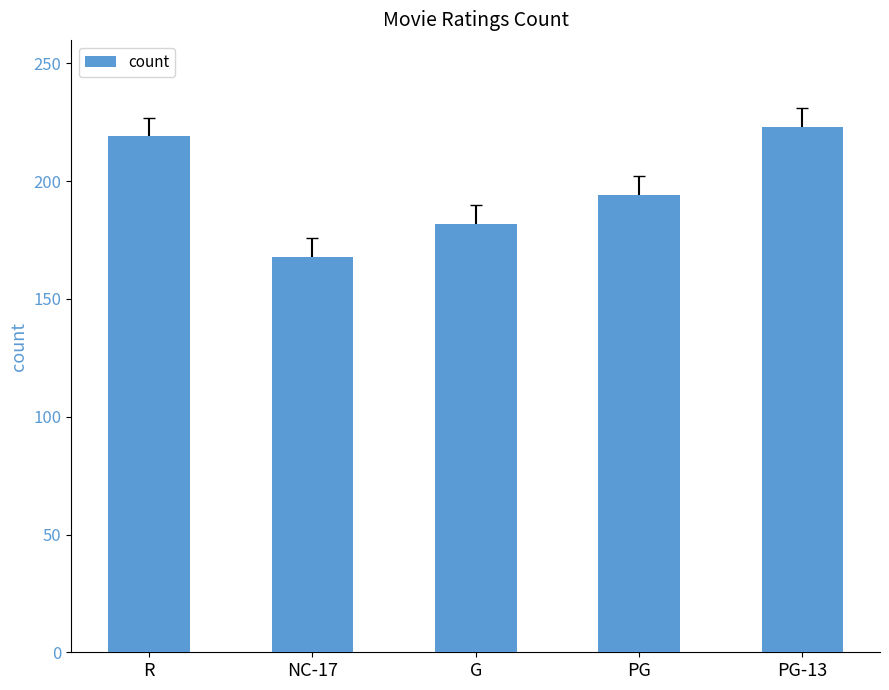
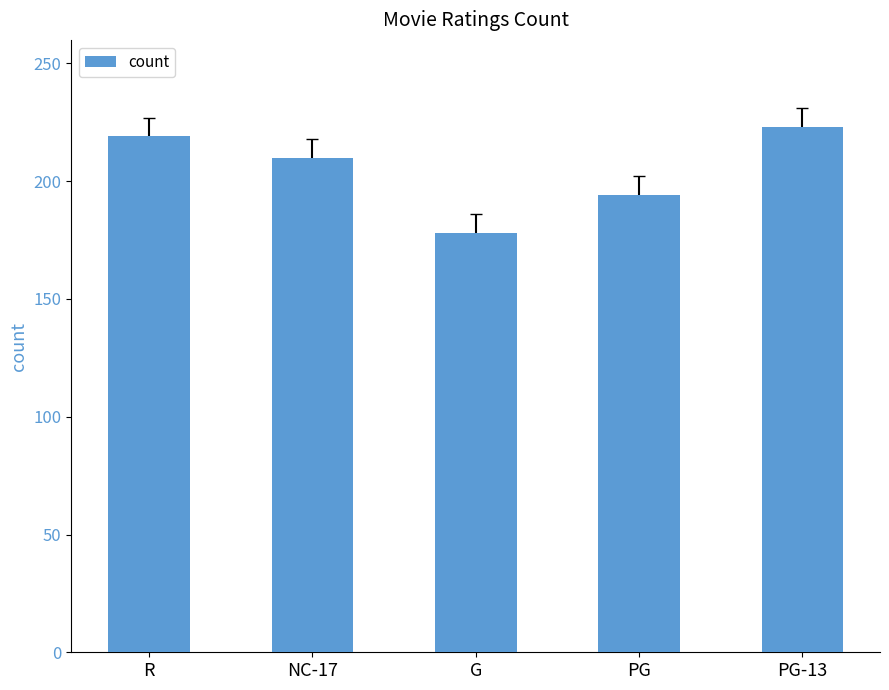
  {
    "count": {
      "R": 219,
-     "NC-17": 168,
-     "G": 182,
+     "NC-17": 210,
+     "G": 178,
      "PG": 194,
      "PG-13": 223
    }
  }
